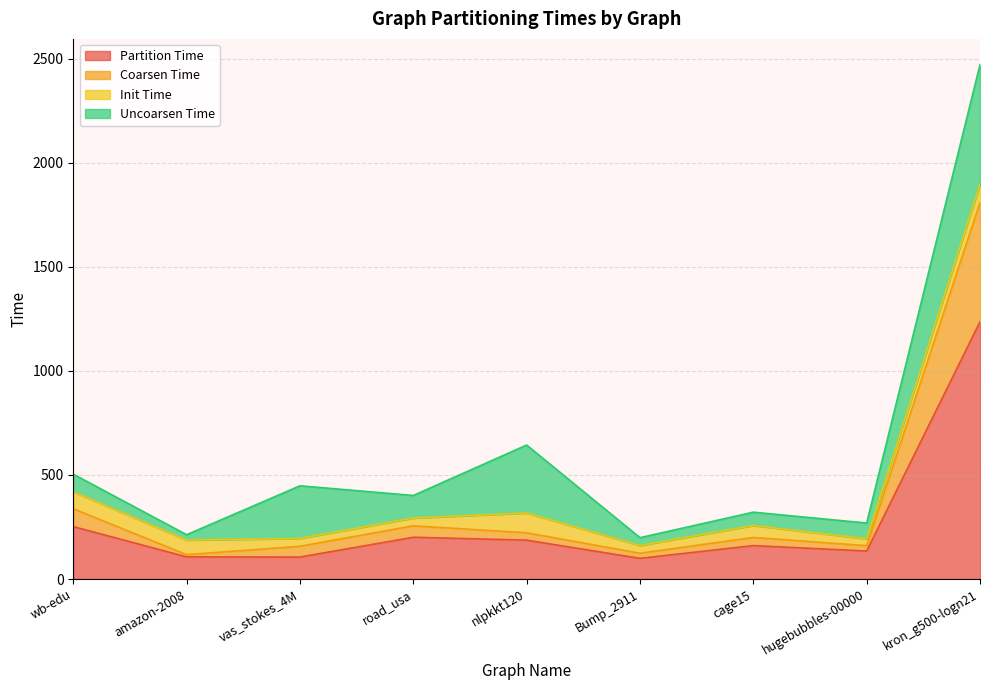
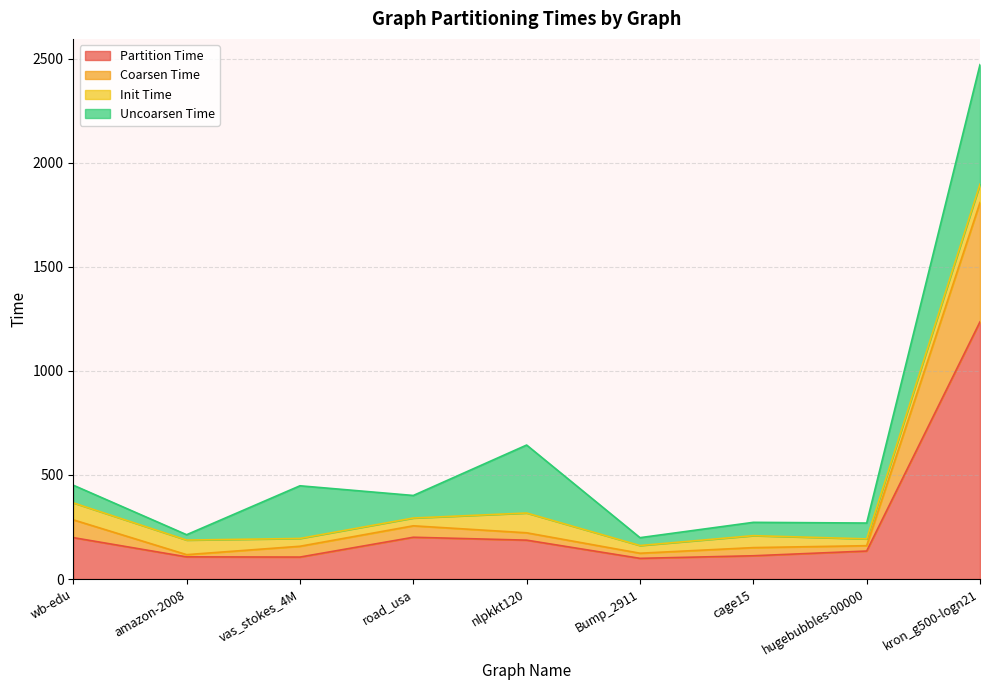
  {
    "Partition Time": {
-     "wb-edu": 250,
+     "wb-edu": 200,
      "vas_stokes_4M": 110,
      "road_usa": 200,
      "nlpkkt120": 190,
      "Bump_2911": 100,
-     "cage15": 160,
+     "cage15": 110,
      "hugebubbles-00000": 130,
      "kron_g500-logn21": 1240
    },
    "Uncoarsen Time": {
      "wb-edu": 80,
      "amazon-2008": 30,
      "vas_stokes_4M": 250,
      "road_usa": 110,
      "nlpkkt120": 330,
      "Bump_2911": 40,
      "cage15": 60,
      "hugebubbles-00000": 80,
      "kron_g500-logn21": 570
    }
  }
